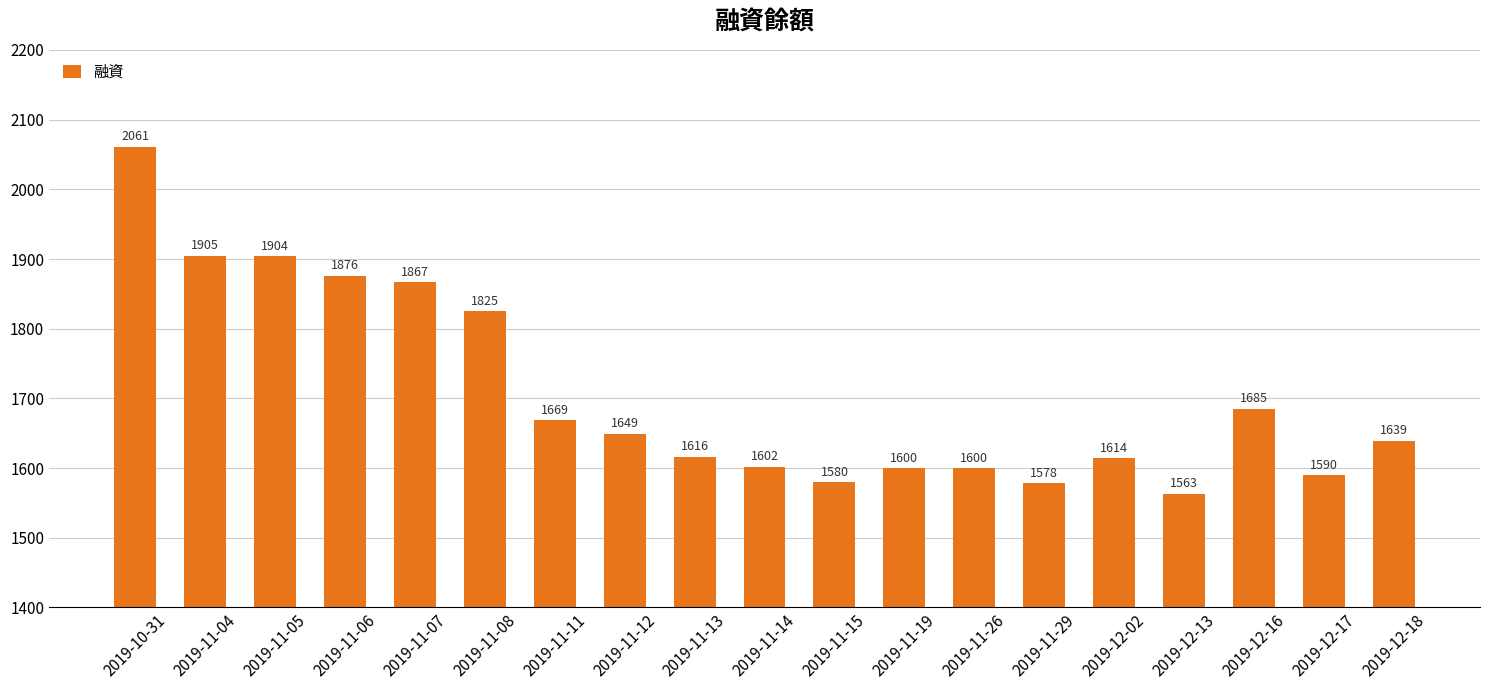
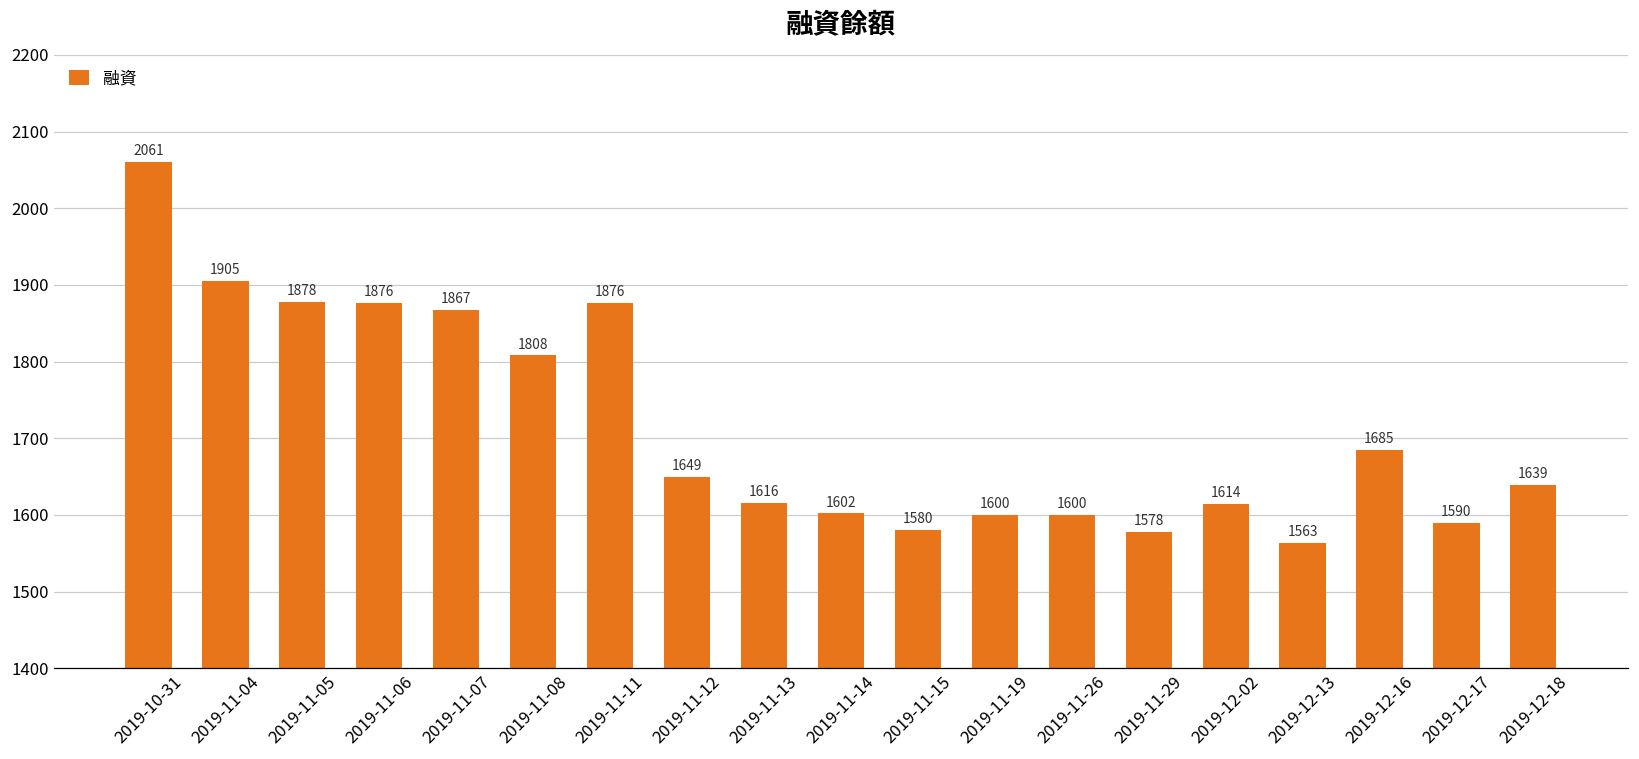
  {
    "2019-10-31": 2061,
    "2019-11-04": 1905,
-   "2019-11-05": 1904,
+   "2019-11-05": 1878,
    "2019-11-06": 1876,
    "2019-11-07": 1867,
-   "2019-11-08": 1825,
-   "2019-11-11": 1669,
+   "2019-11-08": 1808,
+   "2019-11-11": 1876,
    "2019-11-12": 1649,
    "2019-11-13": 1616,
    "2019-11-14": 1602,
    "2019-11-15": 1580,
    "2019-11-19": 1600,
    "2019-11-26": 1600,
    "2019-11-29": 1578,
    "2019-12-02": 1614,
    "2019-12-13": 1563,
    "2019-12-16": 1685,
    "2019-12-17": 1590,
    "2019-12-18": 1639
  }
